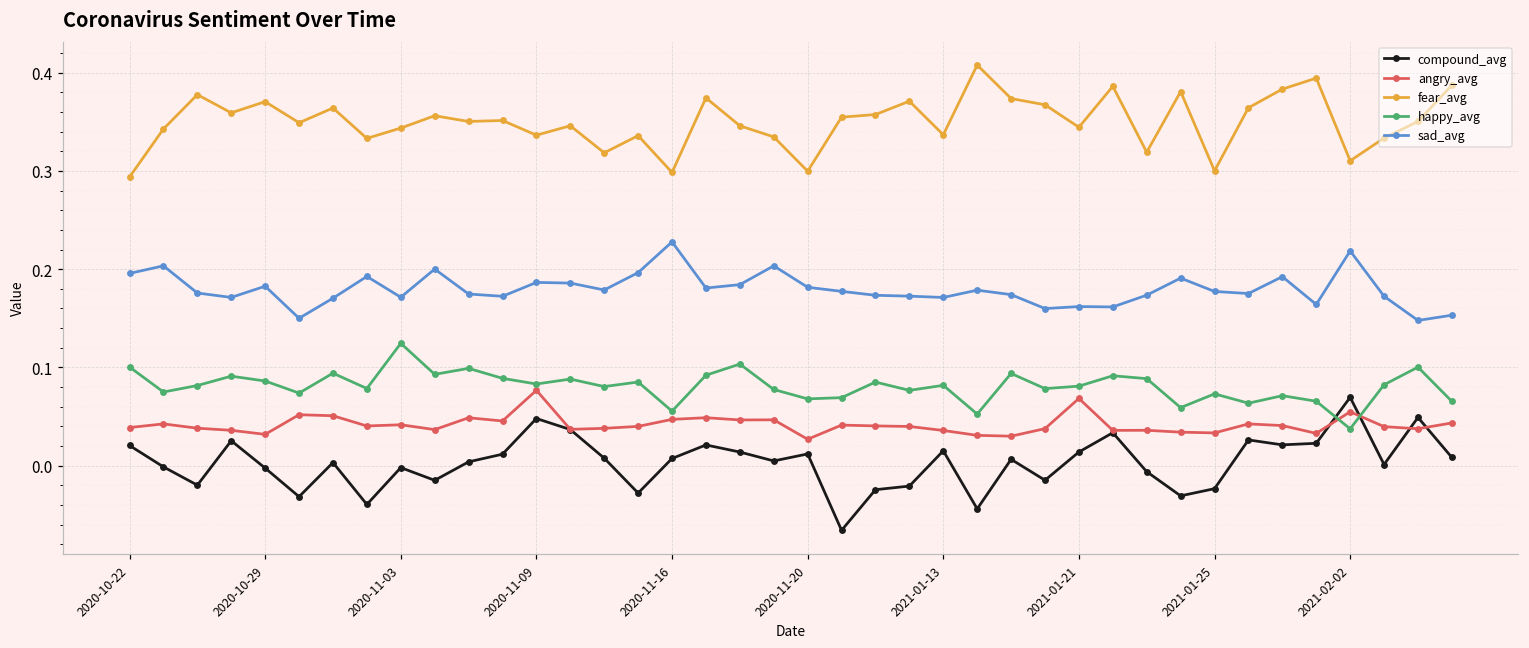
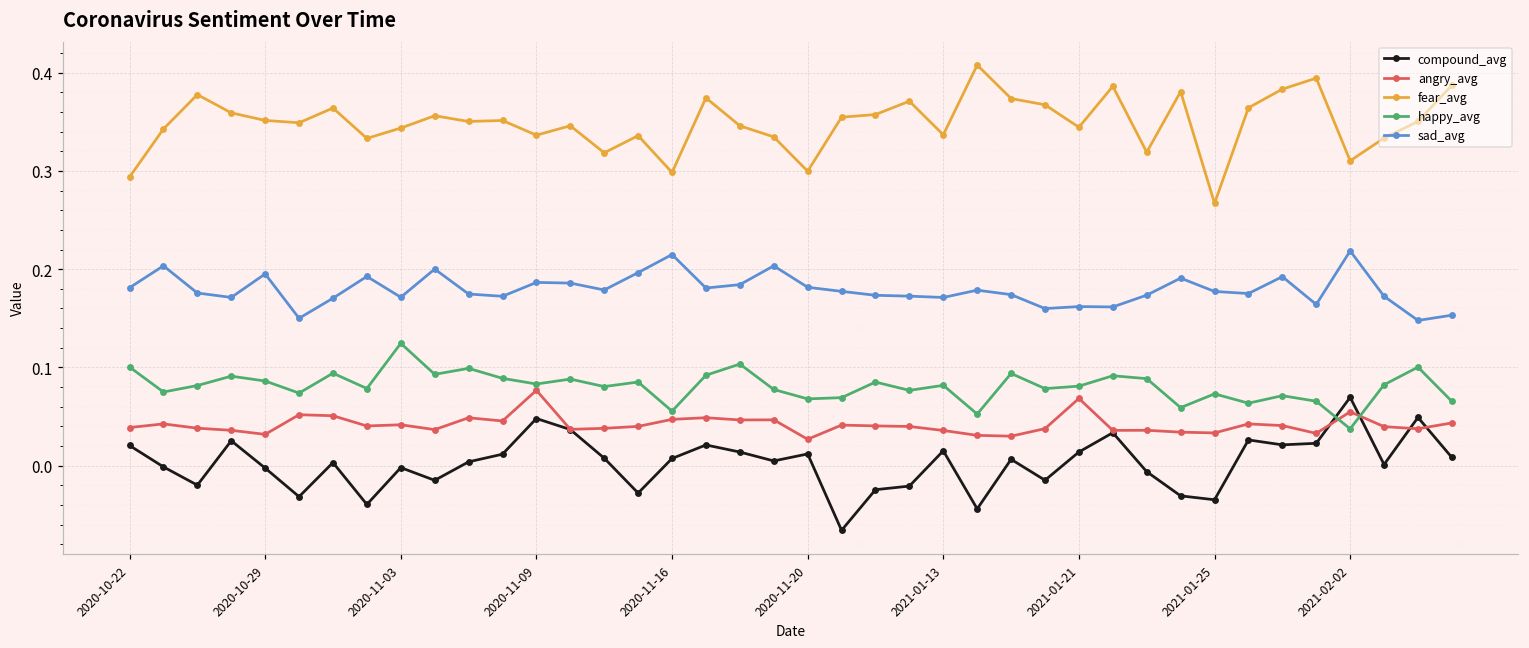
  {
    "compound_avg": {
      "2020-10-22": 0.02,
      "2020-10-29": 0.00,
      "2020-11-03": 0.00,
      "2020-11-09": 0.05,
      "2020-11-16": 0.01,
      "2020-11-20": 0.01,
      "2021-01-13": 0.02,
      "2021-01-21": 0.01,
-     "2021-01-25": -0.02,
+     "2021-01-25": -0.03,
      "2021-02-02": 0.07
    },
    "angry_avg": {
      "2020-10-22": 0.04,
      "2020-10-29": 0.03,
      "2020-11-03": 0.04,
      "2020-11-09": 0.08,
      "2020-11-16": 0.05,
      "2020-11-20": 0.03,
      "2021-01-13": 0.04,
      "2021-01-21": 0.07,
      "2021-01-25": 0.03,
      "2021-02-02": 0.05
    },
    "fear_avg": {
      "2020-10-22": 0.29,
-     "2020-10-29": 0.37,
+     "2020-10-29": 0.35,
      "2020-11-03": 0.34,
      "2020-11-09": 0.34,
      "2020-11-16": 0.30,
      "2020-11-20": 0.30,
      "2021-01-13": 0.34,
      "2021-01-21": 0.34,
-     "2021-01-25": 0.30,
+     "2021-01-25": 0.27,
      "2021-02-02": 0.31
    },
    "happy_avg": {
      "2020-10-22": 0.10,
      "2020-10-29": 0.09,
      "2020-11-03": 0.12,
      "2020-11-09": 0.08,
      "2020-11-16": 0.06,
      "2020-11-20": 0.07,
      "2021-01-13": 0.08,
      "2021-01-21": 0.08,
      "2021-01-25": 0.07,
      "2021-02-02": 0.04
    },
    "sad_avg": {
-     "2020-10-22": 0.20,
-     "2020-10-29": 0.18,
+     "2020-10-22": 0.18,
+     "2020-10-29": 0.20,
      "2020-11-03": 0.17,
      "2020-11-09": 0.19,
-     "2020-11-16": 0.23,
+     "2020-11-16": 0.21,
      "2020-11-20": 0.18,
      "2021-01-13": 0.17,
      "2021-01-21": 0.16,
      "2021-01-25": 0.18,
      "2021-02-02": 0.22
    }
  }
